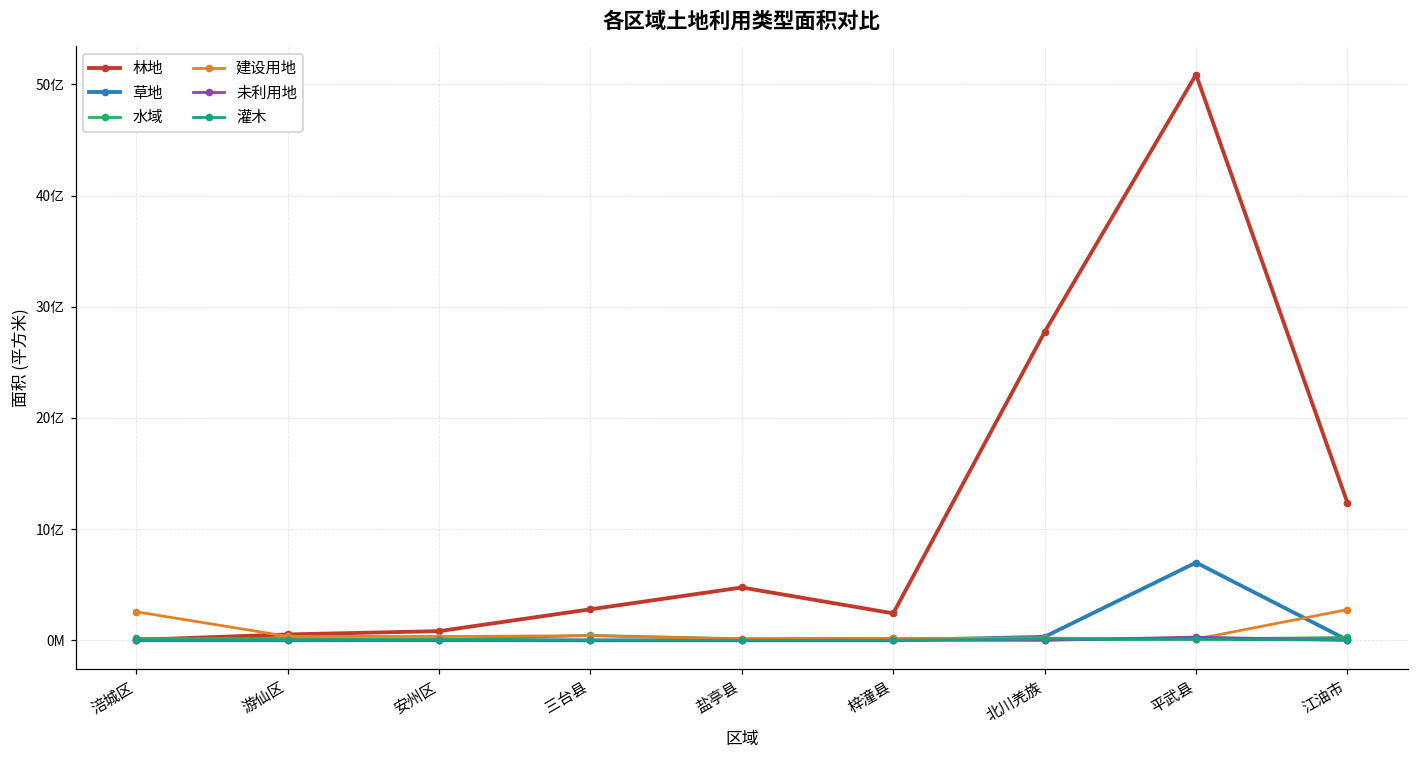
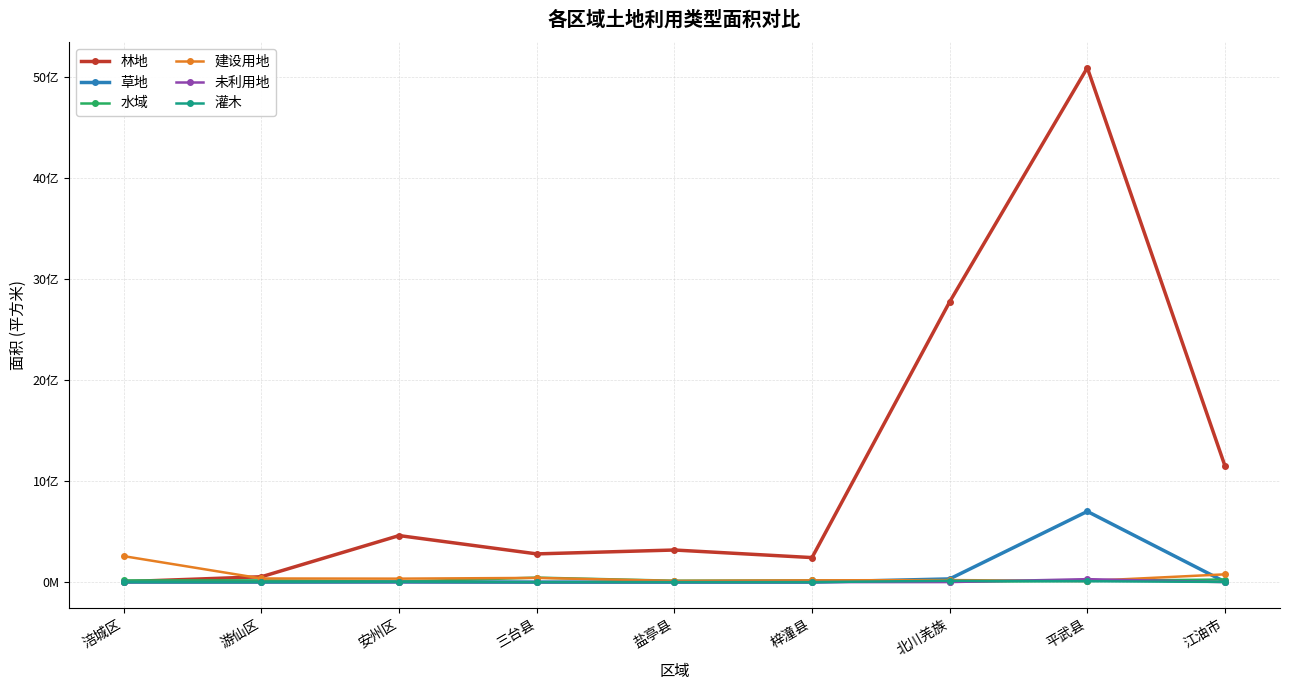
  {
    "林地": {
-     "安州区": "0.8亿",
+     "安州区": "4.6亿",
      "三台县": "2.8亿",
-     "盐亭县": "4.8亿",
+     "盐亭县": "3.2亿",
      "梓潼县": "2.4亿",
      "北川羌族": "27.7亿",
      "平武县": "50.9亿",
-     "江油市": "12.4亿"
+     "江油市": "11.5亿"
    },
    "草地": {
      "平武县": "7.0亿"
    },
    "建设用地": {
      "涪城区": "2.6亿",
      "安州区": "0.3亿",
-     "江油市": "2.8亿"
+     "江油市": "0.8亿"
    }
  }
